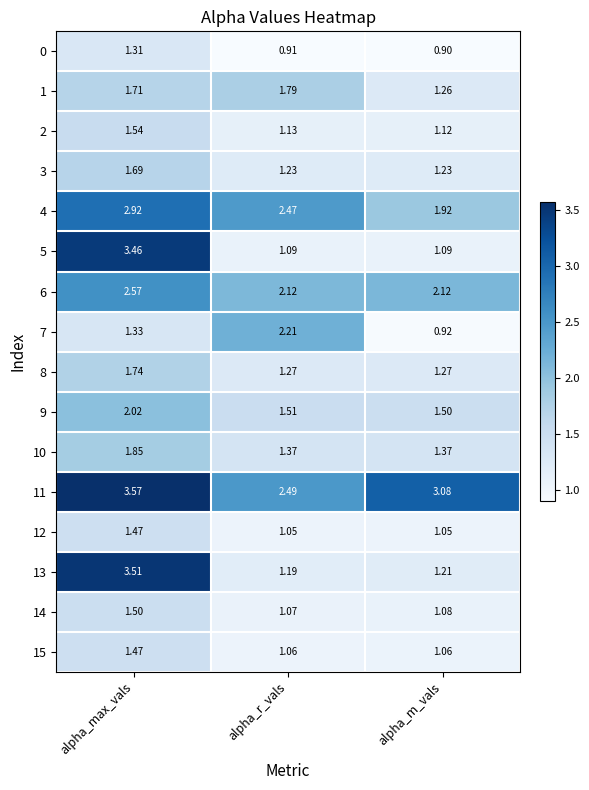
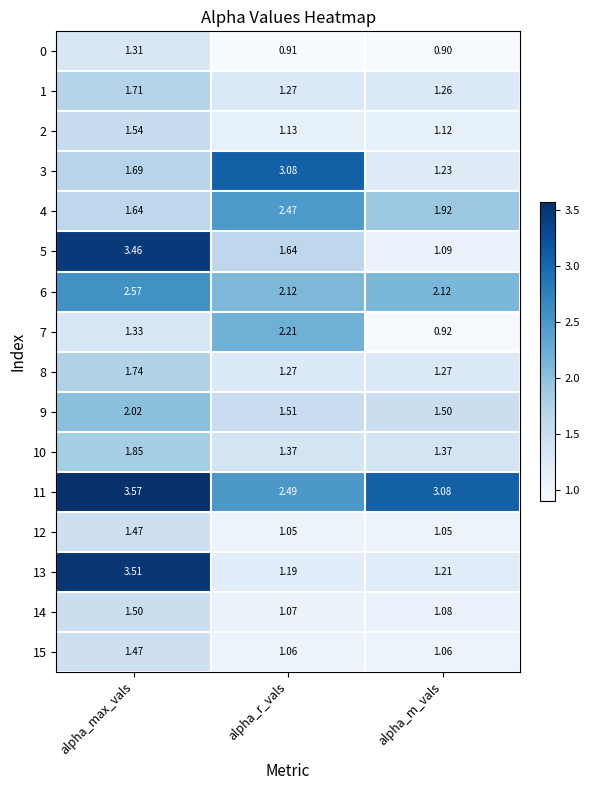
  {
    "0": {
      "alpha_max_vals": 1.31,
      "alpha_r_vals": 0.91,
      "alpha_m_vals": 0.90
    },
    "1": {
      "alpha_max_vals": 1.71,
-     "alpha_r_vals": 1.79,
+     "alpha_r_vals": 1.27,
      "alpha_m_vals": 1.26
    },
    "2": {
      "alpha_max_vals": 1.54,
      "alpha_r_vals": 1.13,
      "alpha_m_vals": 1.12
    },
    "3": {
      "alpha_max_vals": 1.69,
-     "alpha_r_vals": 1.23,
+     "alpha_r_vals": 3.08,
      "alpha_m_vals": 1.23
    },
    "4": {
-     "alpha_max_vals": 2.92,
+     "alpha_max_vals": 1.64,
      "alpha_r_vals": 2.47,
      "alpha_m_vals": 1.92
    },
    "5": {
      "alpha_max_vals": 3.46,
-     "alpha_r_vals": 1.09,
+     "alpha_r_vals": 1.64,
      "alpha_m_vals": 1.09
    },
    "6": {
      "alpha_max_vals": 2.57,
      "alpha_r_vals": 2.12,
      "alpha_m_vals": 2.12
    },
    "7": {
      "alpha_max_vals": 1.33,
      "alpha_r_vals": 2.21,
      "alpha_m_vals": 0.92
    },
    "8": {
      "alpha_max_vals": 1.74,
      "alpha_r_vals": 1.27,
      "alpha_m_vals": 1.27
    },
    "9": {
      "alpha_max_vals": 2.02,
      "alpha_r_vals": 1.51,
      "alpha_m_vals": 1.50
    },
    "10": {
      "alpha_max_vals": 1.85,
      "alpha_r_vals": 1.37,
      "alpha_m_vals": 1.37
    },
    "11": {
      "alpha_max_vals": 3.57,
      "alpha_r_vals": 2.49,
      "alpha_m_vals": 3.08
    },
    "12": {
      "alpha_max_vals": 1.47,
      "alpha_r_vals": 1.05,
      "alpha_m_vals": 1.05
    },
    "13": {
      "alpha_max_vals": 3.51,
      "alpha_r_vals": 1.19,
      "alpha_m_vals": 1.21
    },
    "14": {
      "alpha_max_vals": 1.50,
      "alpha_r_vals": 1.07,
      "alpha_m_vals": 1.08
    },
    "15": {
      "alpha_max_vals": 1.47,
      "alpha_r_vals": 1.06,
      "alpha_m_vals": 1.06
    }
  }
